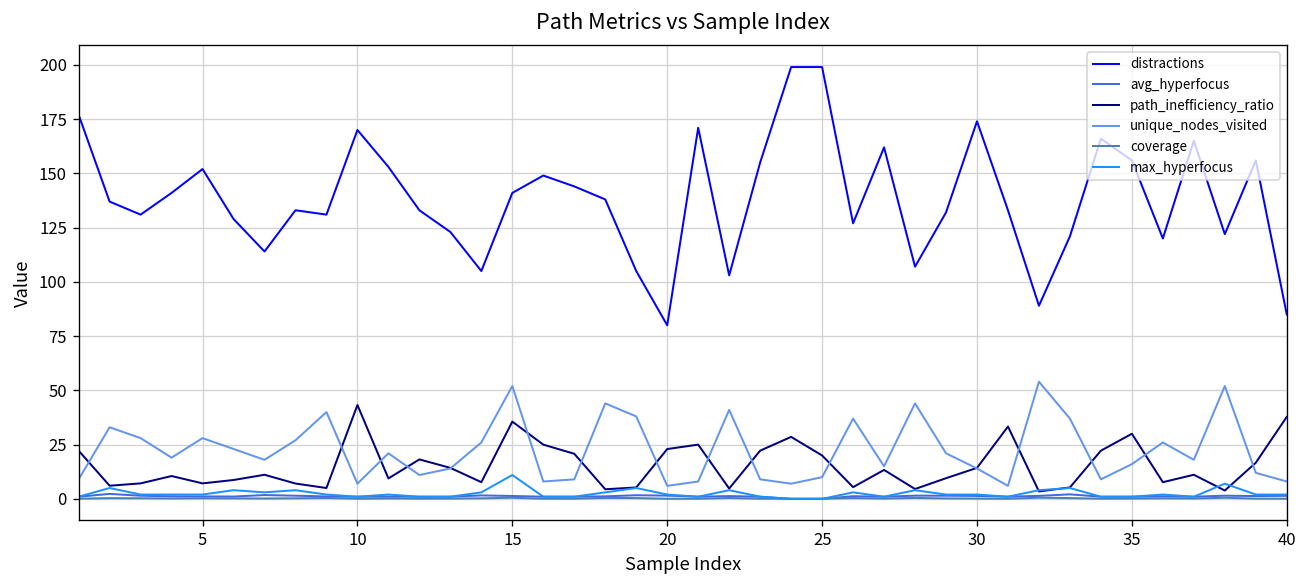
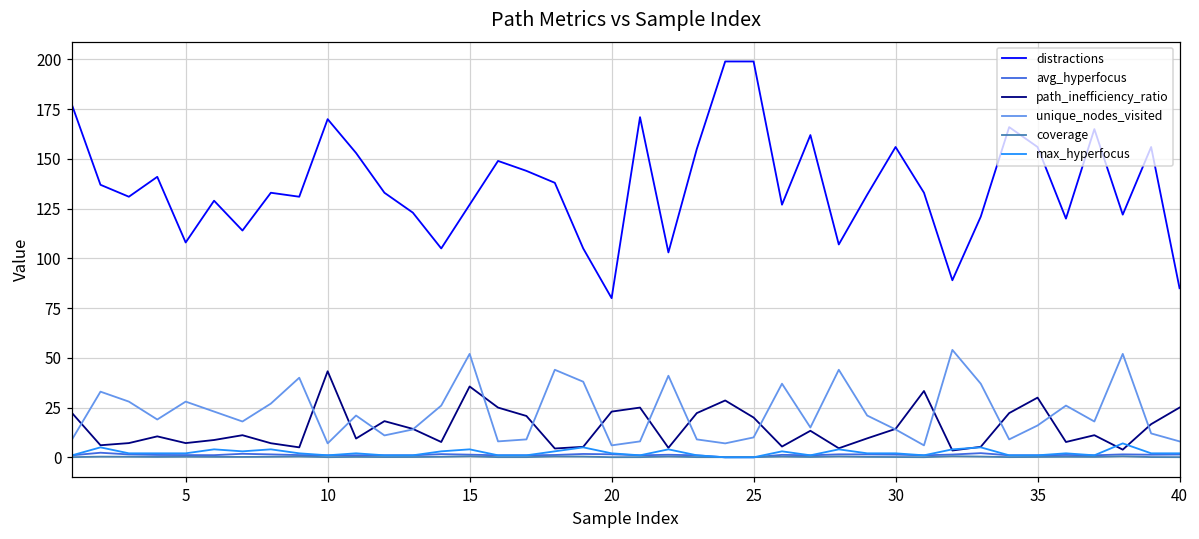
  {
    "distractions": {
-     "5": 152,
+     "5": 108,
      "10": 170,
-     "15": 141,
+     "15": 127,
      "20": 80,
      "25": 199,
-     "30": 174,
+     "30": 156,
      "40": 85
    },
    "path_inefficiency_ratio": {
      "5": 7,
      "10": 43,
      "15": 36,
      "20": 23,
      "25": 20,
      "35": 30,
-     "40": 38
+     "40": 25
    },
    "max_hyperfocus": {
-     "15": 11
+     "15": 4
    }
  }
